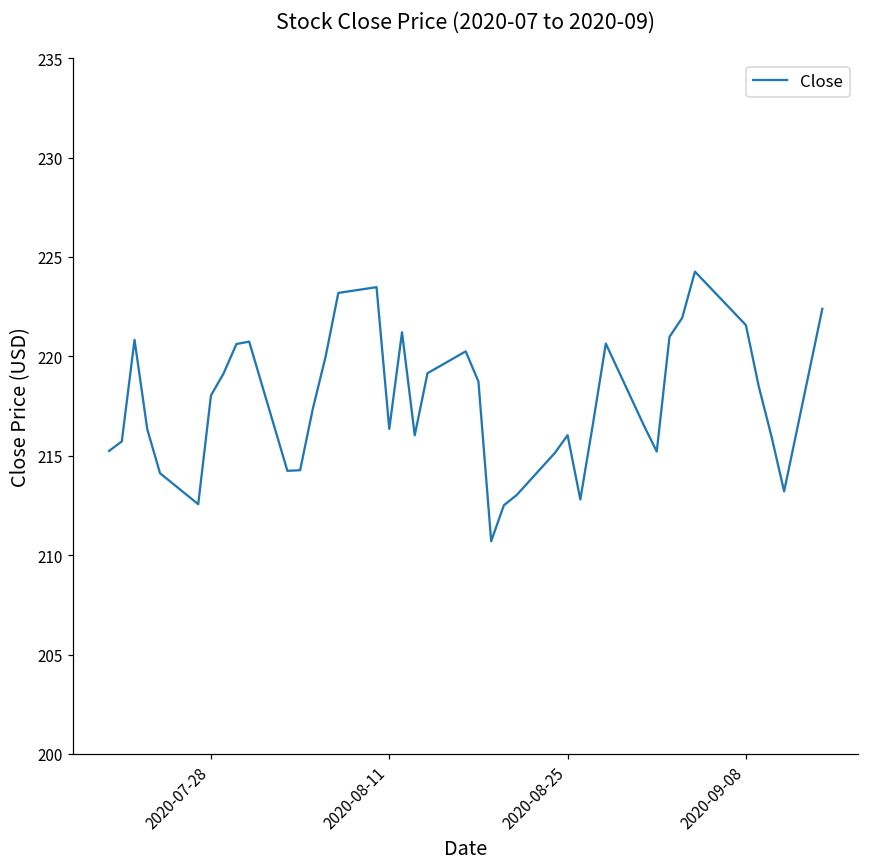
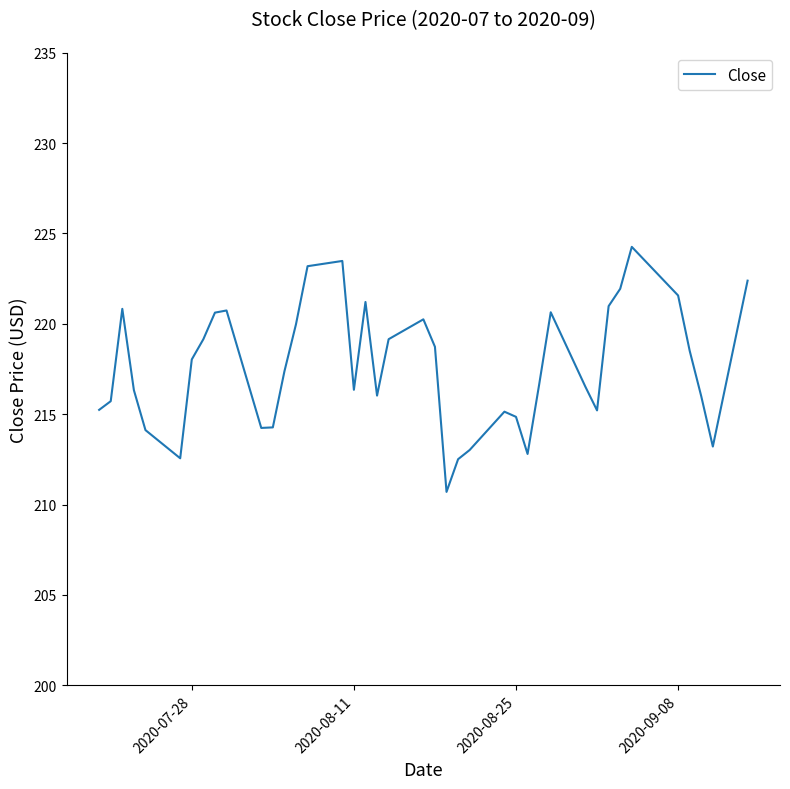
  {
    "2020-07-28": 218.0,
    "2020-08-11": 216.4,
-   "2020-08-25": 216.0,
+   "2020-08-25": 214.9,
    "2020-09-08": 221.6
  }
